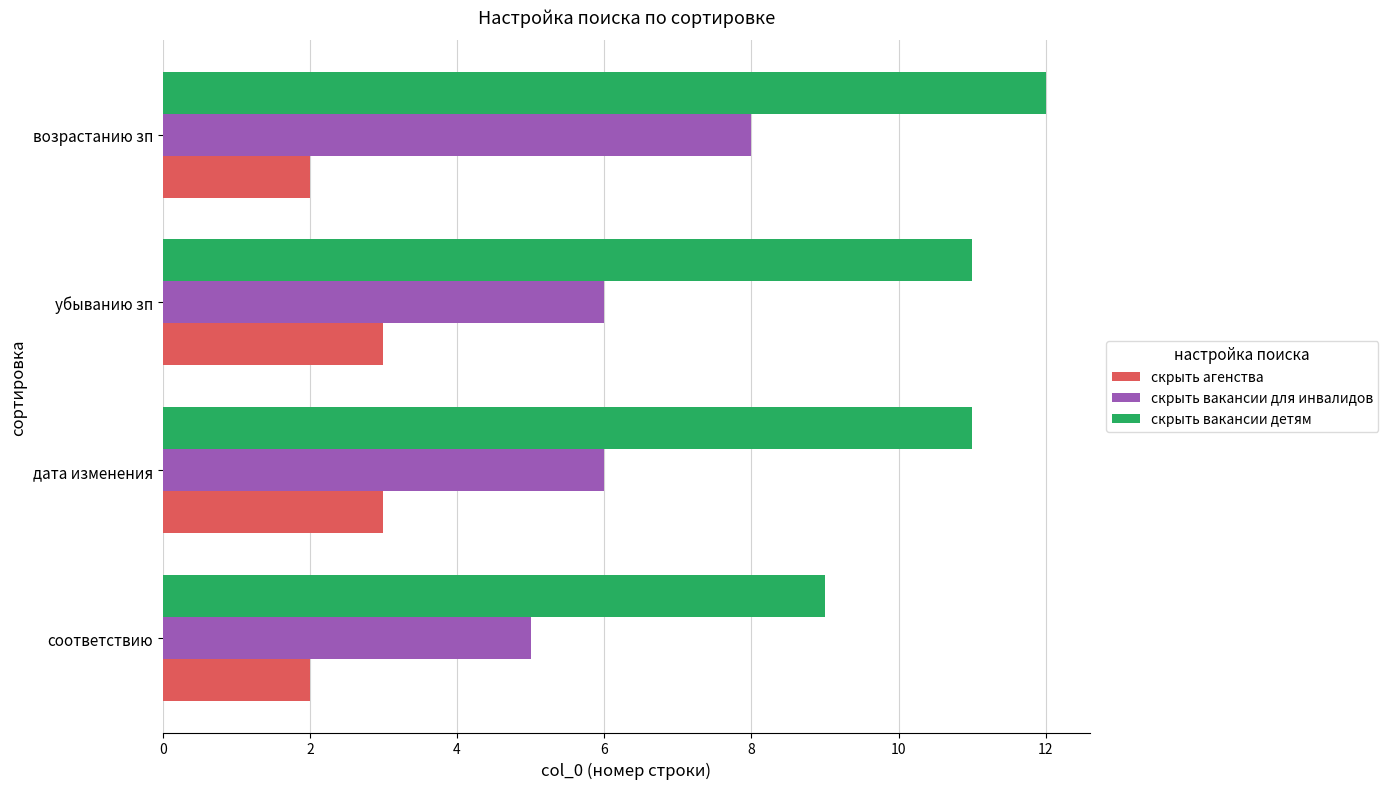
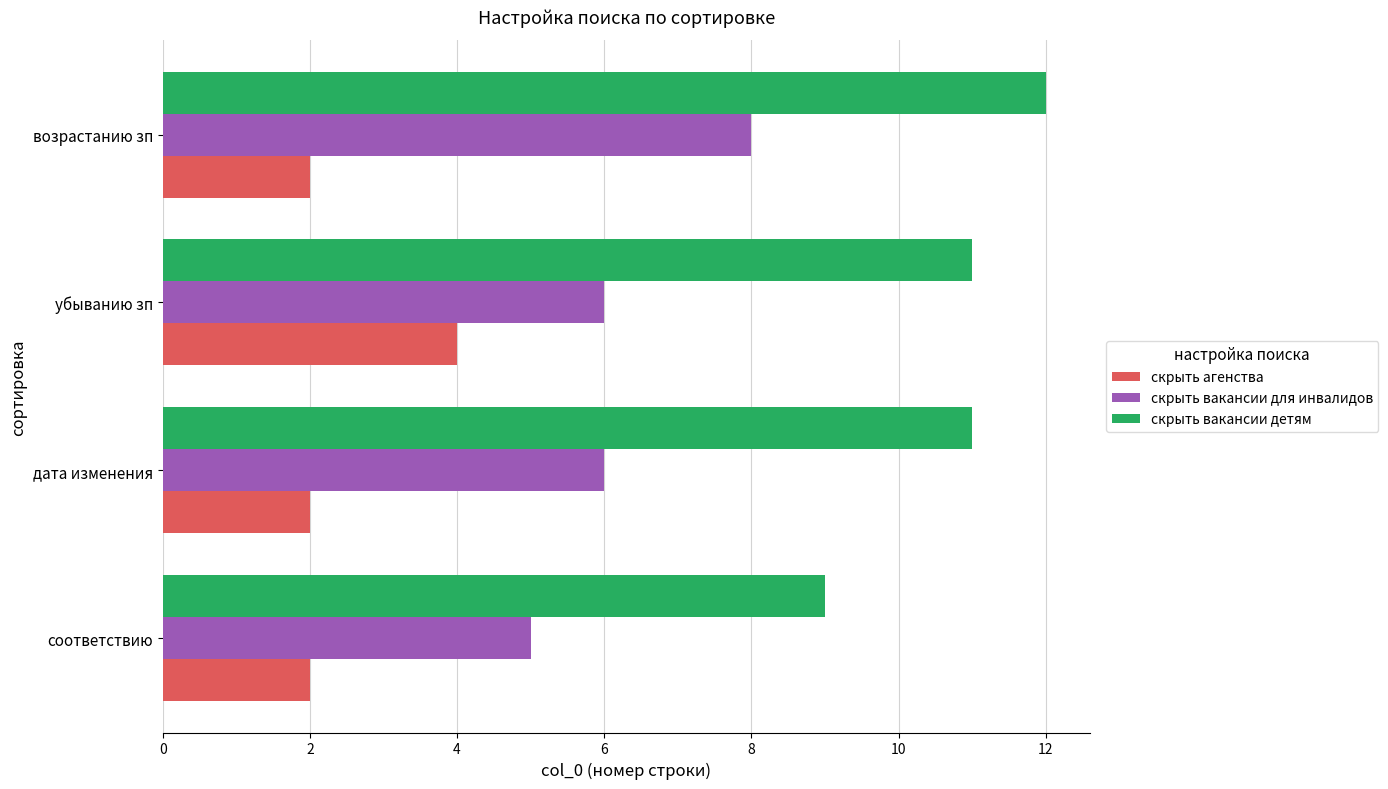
  {
    "скрыть агенства": {
      "возрастанию зп": 2,
-     "убыванию зп": 3,
-     "дата изменения": 3,
+     "убыванию зп": 4,
+     "дата изменения": 2,
      "соответствию": 2
    },
    "скрыть вакансии для инвалидов": {
      "возрастанию зп": 8,
      "убыванию зп": 6,
      "дата изменения": 6,
      "соответствию": 5
    },
    "скрыть вакансии детям": {
      "возрастанию зп": 12,
      "убыванию зп": 11,
      "дата изменения": 11,
      "соответствию": 9
    }
  }
